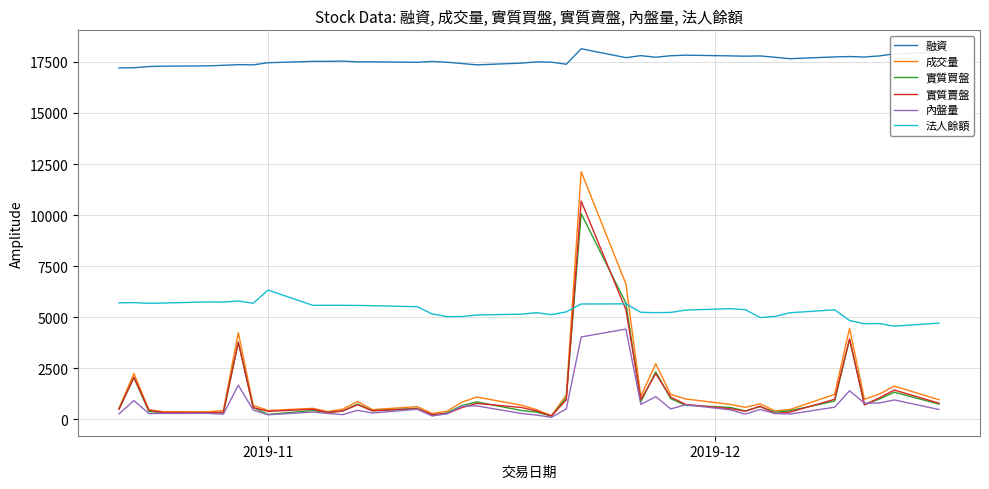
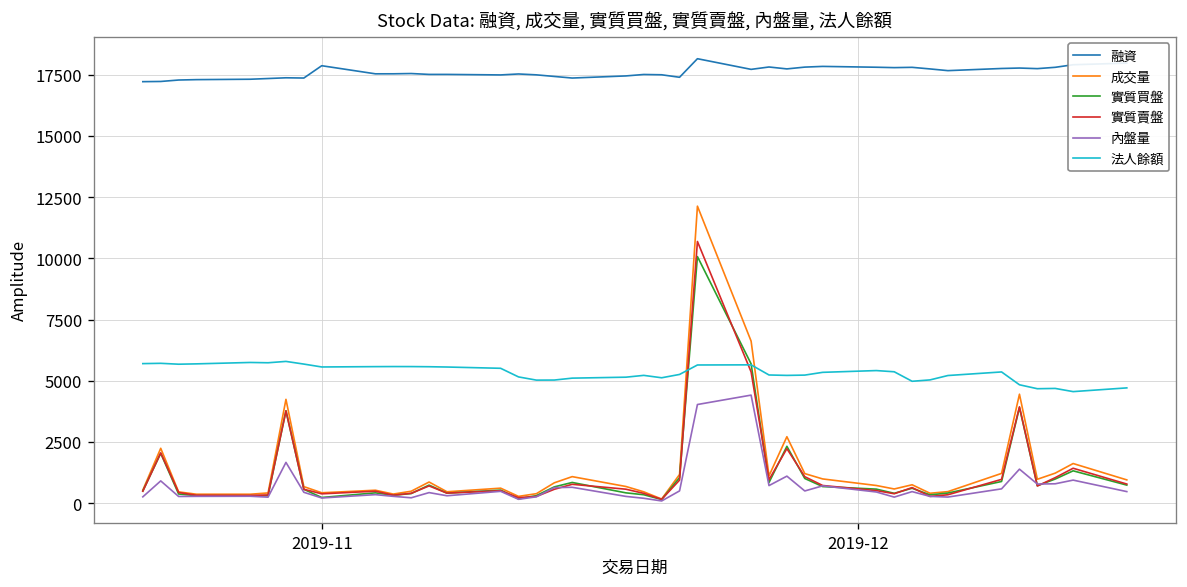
  {
    "融資": {
-     "2019-11": 17500
+     "2019-11": 17900
    },
    "法人餘額": {
-     "2019-11": 6300
+     "2019-11": 5600
    }
  }
